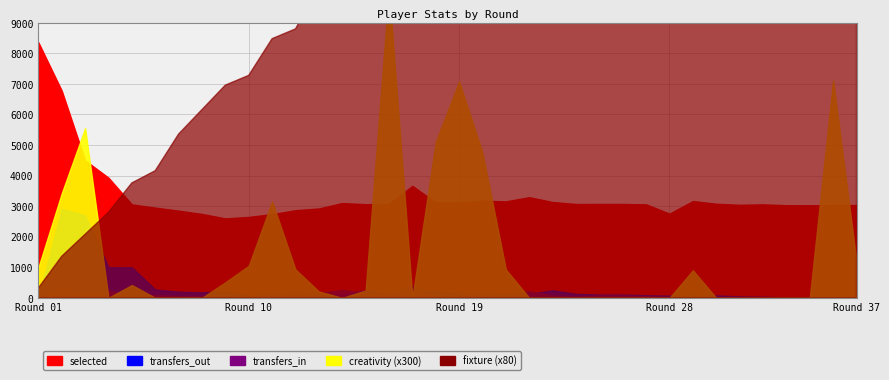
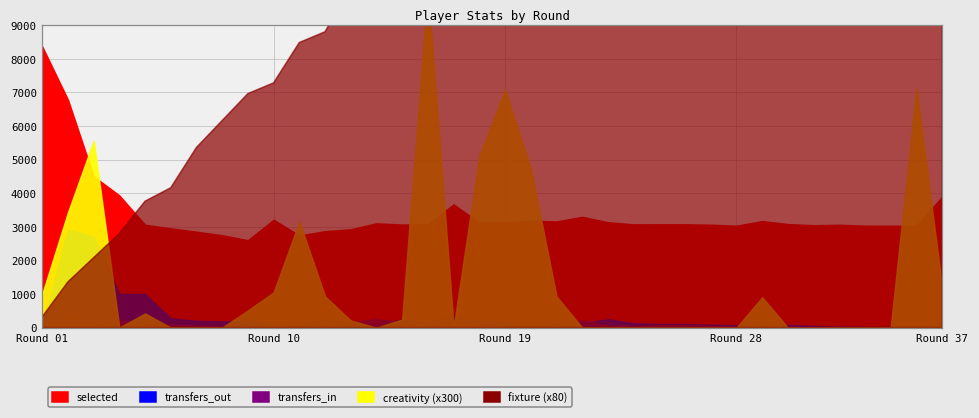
  {
    "selected": {
      "Round 01": 8400,
-     "Round 10": 2600,
+     "Round 10": 3200,
      "Round 19": 3100,
-     "Round 28": 2800,
-     "Round 37": 3000
+     "Round 28": 3000,
+     "Round 37": 3900
    }
  }
